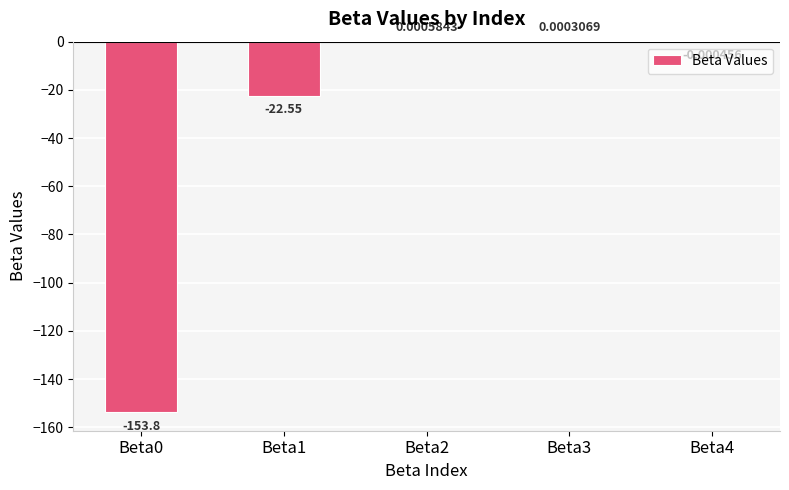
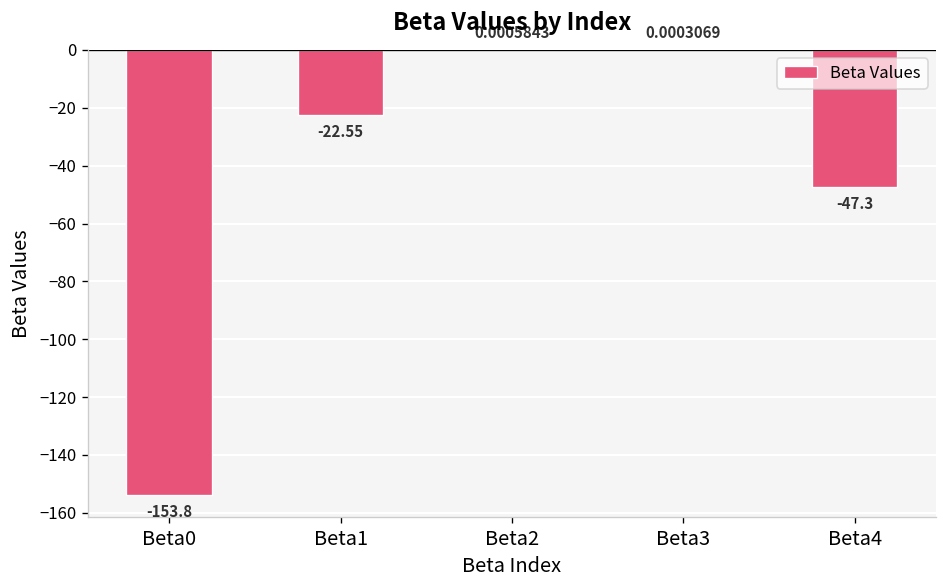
  {
-   "Beta4": 0
+   "Beta4": -47
  }
